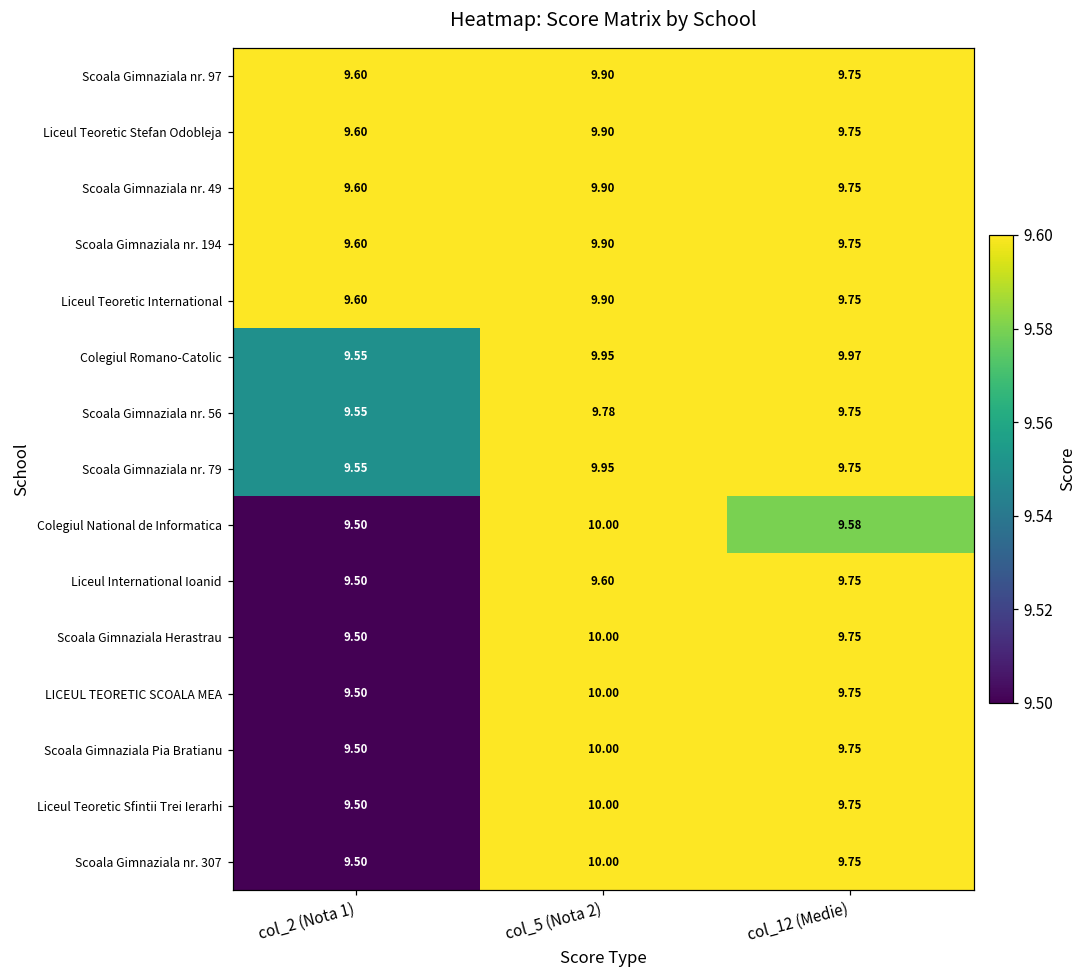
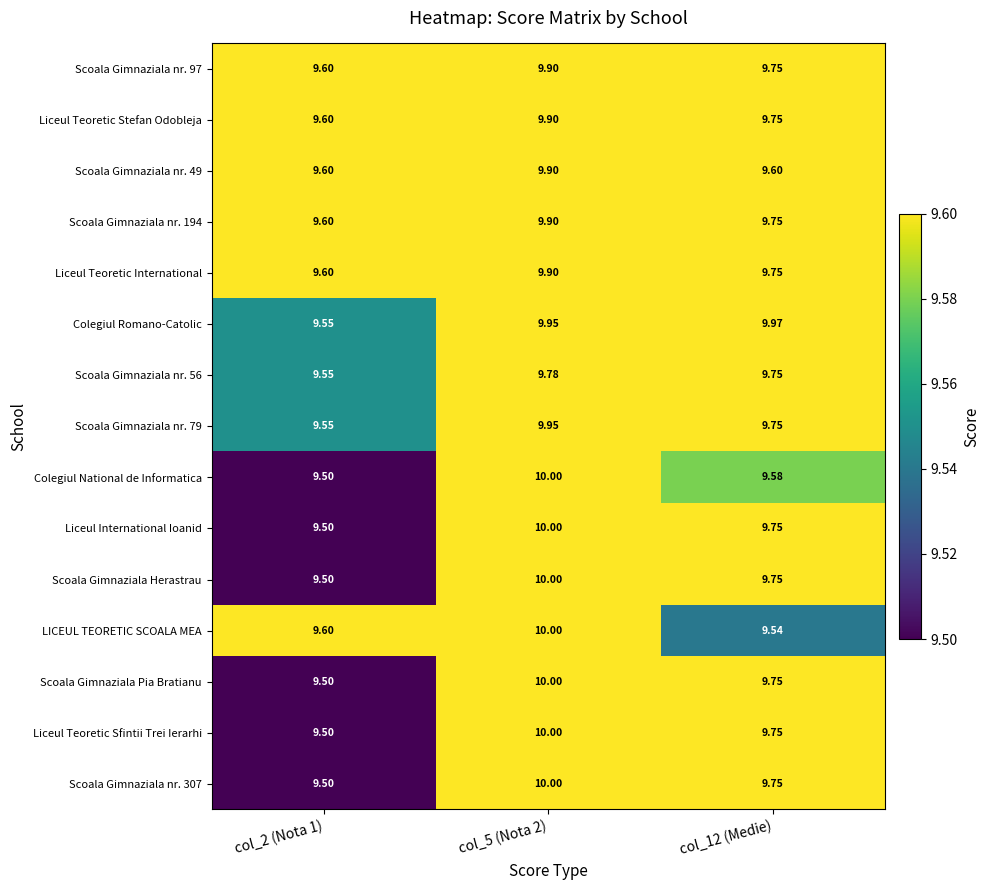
  {
    "Scoala Gimnaziala nr. 97": {
      "col_2 (Nota 1)": 9.60,
      "col_5 (Nota 2)": 9.90,
      "col_12 (Medie)": 9.75
    },
    "Liceul Teoretic Stefan Odobleja": {
      "col_2 (Nota 1)": 9.60,
      "col_5 (Nota 2)": 9.90,
      "col_12 (Medie)": 9.75
    },
    "Scoala Gimnaziala nr. 49": {
      "col_2 (Nota 1)": 9.60,
      "col_5 (Nota 2)": 9.90,
-     "col_12 (Medie)": 9.75
+     "col_12 (Medie)": 9.60
    },
    "Scoala Gimnaziala nr. 194": {
      "col_2 (Nota 1)": 9.60,
      "col_5 (Nota 2)": 9.90,
      "col_12 (Medie)": 9.75
    },
    "Liceul Teoretic International": {
      "col_2 (Nota 1)": 9.60,
      "col_5 (Nota 2)": 9.90,
      "col_12 (Medie)": 9.75
    },
    "Colegiul Romano-Catolic": {
      "col_2 (Nota 1)": 9.55,
      "col_5 (Nota 2)": 9.95,
      "col_12 (Medie)": 9.97
    },
    "Scoala Gimnaziala nr. 56": {
      "col_2 (Nota 1)": 9.55,
      "col_5 (Nota 2)": 9.78,
      "col_12 (Medie)": 9.75
    },
    "Scoala Gimnaziala nr. 79": {
      "col_2 (Nota 1)": 9.55,
      "col_5 (Nota 2)": 9.95,
      "col_12 (Medie)": 9.75
    },
    "Colegiul National de Informatica": {
      "col_2 (Nota 1)": 9.50,
      "col_5 (Nota 2)": 10.00,
      "col_12 (Medie)": 9.58
    },
    "Liceul International Ioanid": {
      "col_2 (Nota 1)": 9.50,
-     "col_5 (Nota 2)": 9.60,
+     "col_5 (Nota 2)": 10.00,
      "col_12 (Medie)": 9.75
    },
    "Scoala Gimnaziala Herastrau": {
      "col_2 (Nota 1)": 9.50,
      "col_5 (Nota 2)": 10.00,
      "col_12 (Medie)": 9.75
    },
    "LICEUL TEORETIC SCOALA MEA": {
-     "col_2 (Nota 1)": 9.50,
+     "col_2 (Nota 1)": 9.60,
      "col_5 (Nota 2)": 10.00,
-     "col_12 (Medie)": 9.75
+     "col_12 (Medie)": 9.54
    },
    "Scoala Gimnaziala Pia Bratianu": {
      "col_2 (Nota 1)": 9.50,
      "col_5 (Nota 2)": 10.00,
      "col_12 (Medie)": 9.75
    },
    "Liceul Teoretic Sfintii Trei Ierarhi": {
      "col_2 (Nota 1)": 9.50,
      "col_5 (Nota 2)": 10.00,
      "col_12 (Medie)": 9.75
    },
    "Scoala Gimnaziala nr. 307": {
      "col_2 (Nota 1)": 9.50,
      "col_5 (Nota 2)": 10.00,
      "col_12 (Medie)": 9.75
    }
  }
